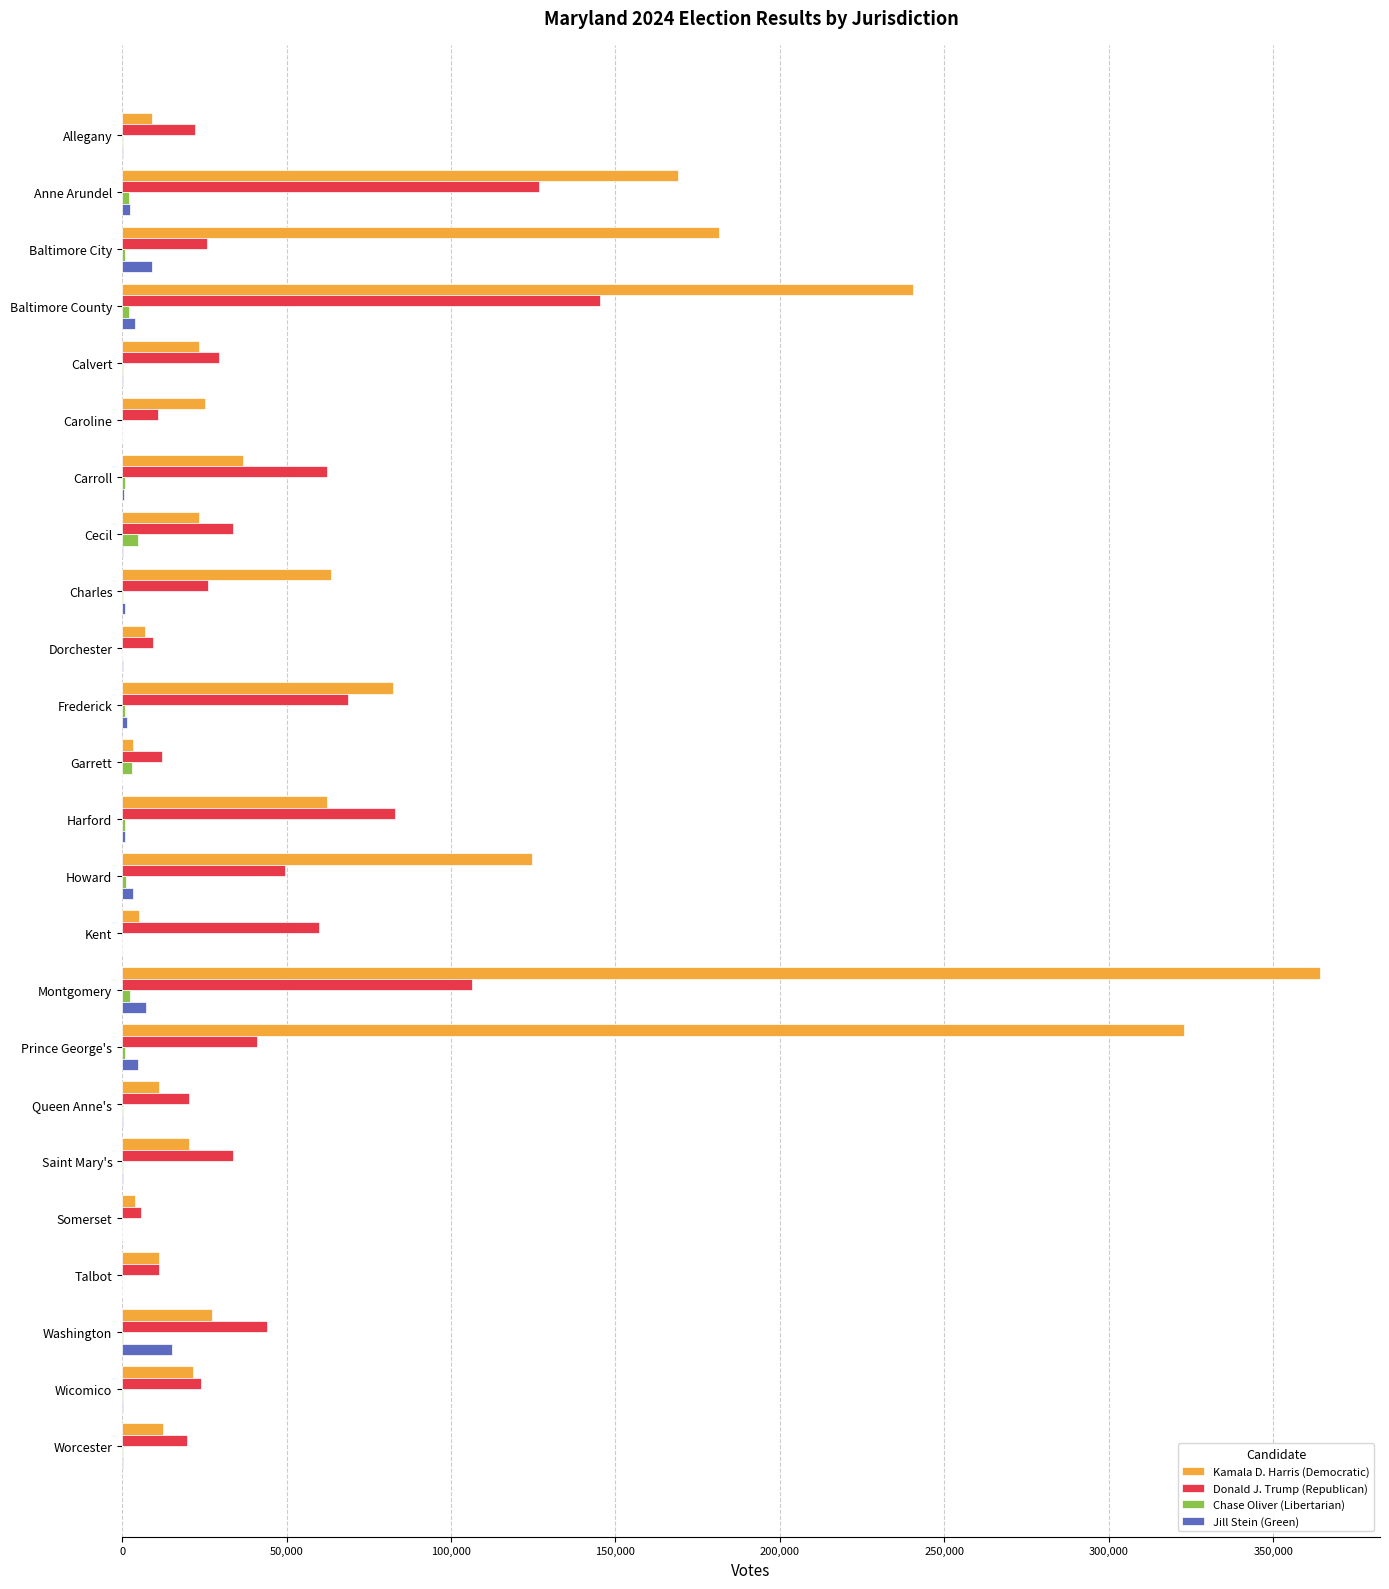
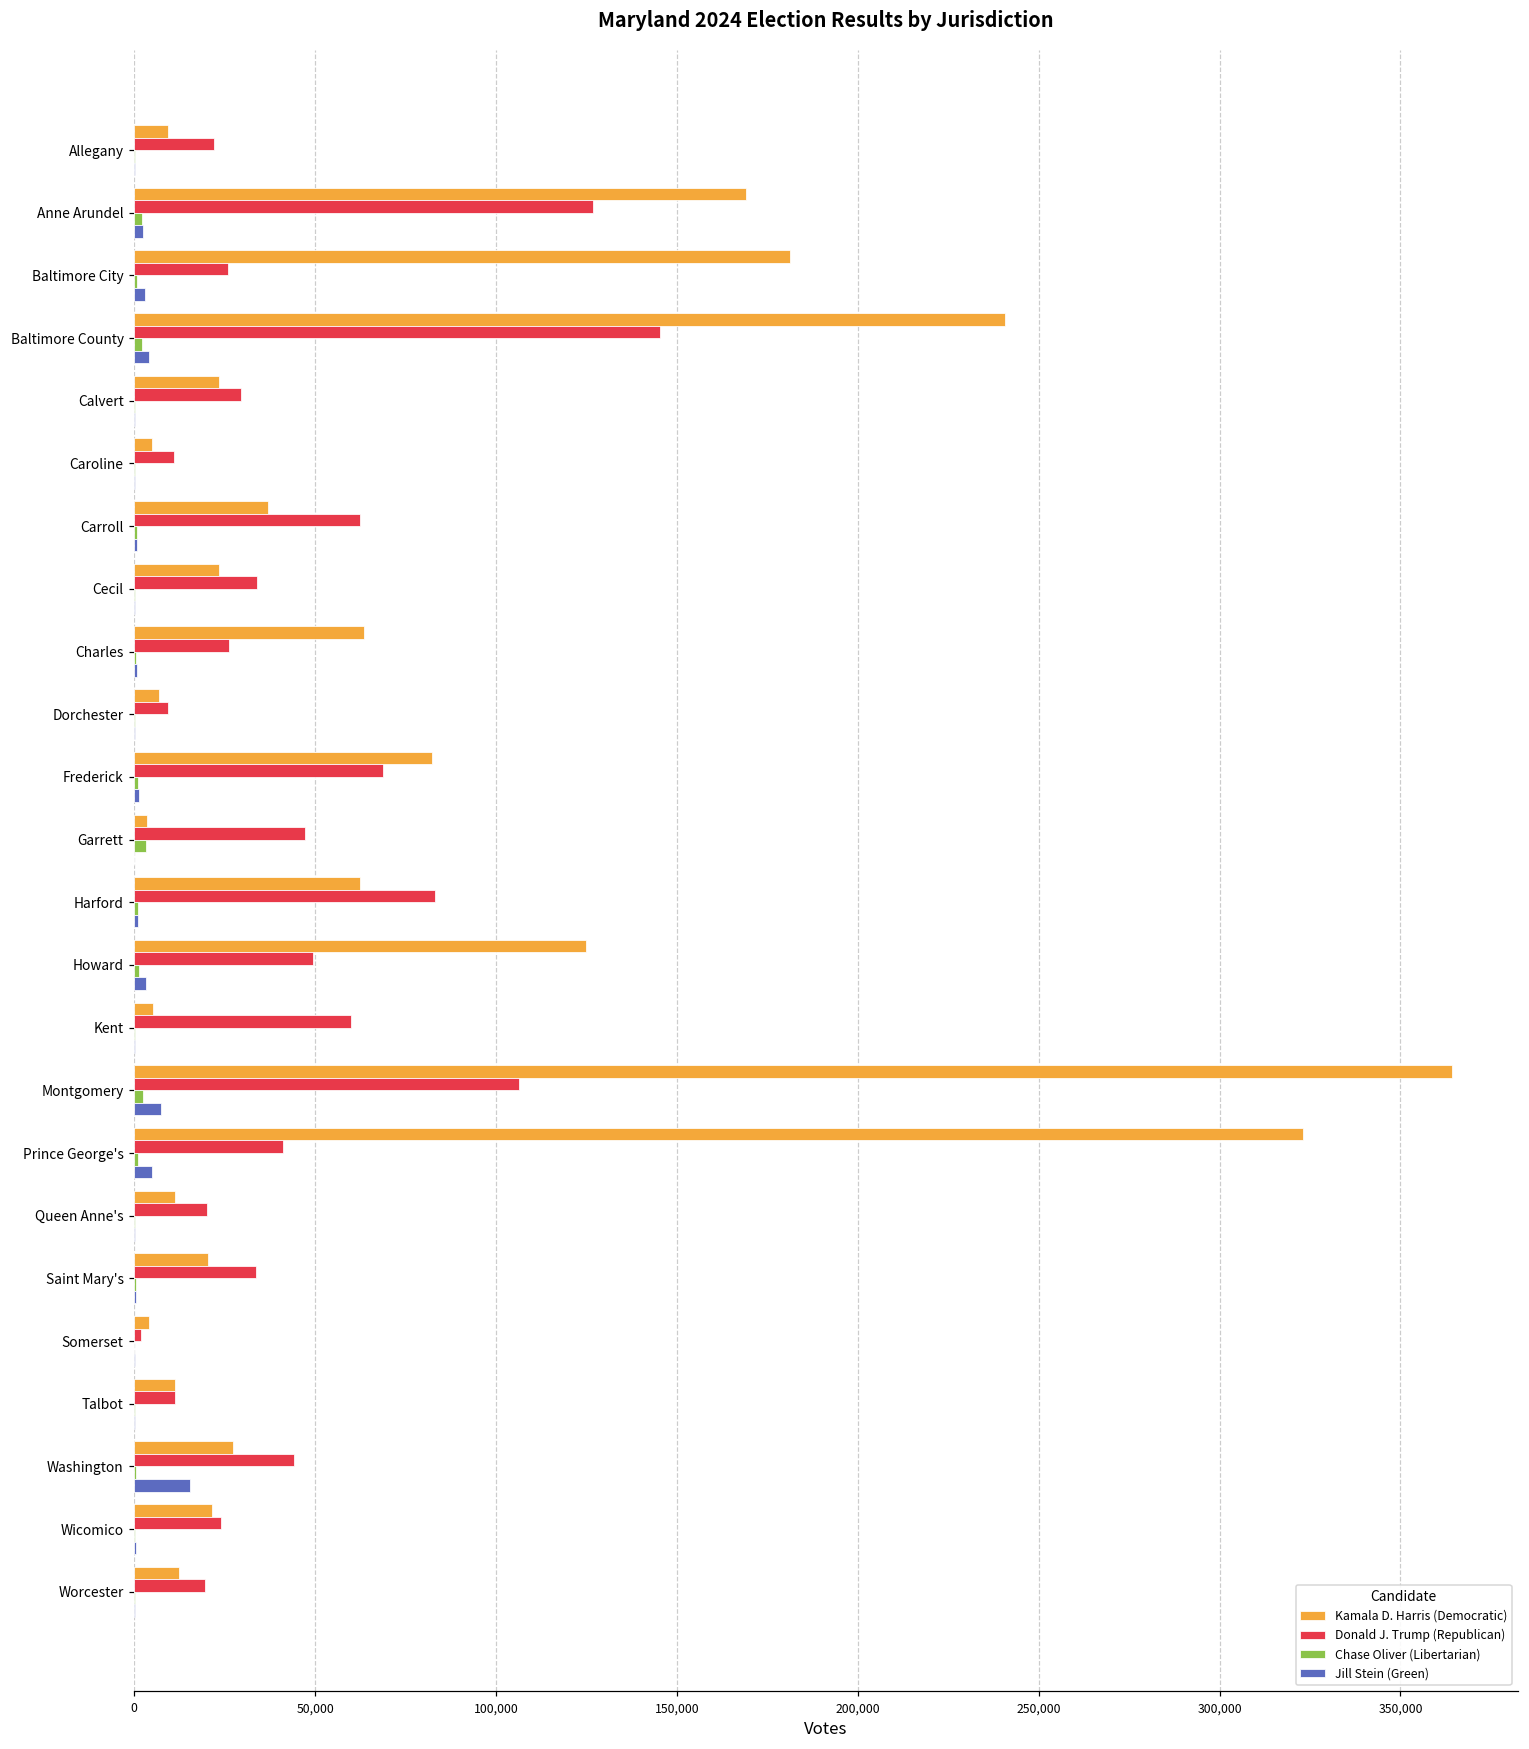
  {
    "Kamala D. Harris (Democratic)": {
      "Allegany": "9,000",
      "Anne Arundel": "169,000",
      "Baltimore City": "181,000",
      "Baltimore County": "241,000",
      "Calvert": "23,000",
-     "Caroline": "25,000",
+     "Caroline": "5,000",
      "Carroll": "37,000",
      "Cecil": "24,000",
      "Charles": "63,000",
      "Dorchester": "7,000",
      "Frederick": "82,000",
      "Garrett": "3,000",
      "Harford": "62,000",
      "Howard": "125,000",
      "Kent": "5,000",
      "Montgomery": "364,000",
      "Prince George's": "323,000",
      "Queen Anne's": "11,000",
      "Saint Mary's": "20,000",
      "Somerset": "4,000",
      "Talbot": "11,000",
      "Washington": "27,000",
      "Wicomico": "22,000",
      "Worcester": "12,000"
    },
    "Donald J. Trump (Republican)": {
      "Allegany": "22,000",
      "Anne Arundel": "127,000",
      "Baltimore City": "26,000",
      "Baltimore County": "145,000",
      "Calvert": "29,000",
      "Caroline": "11,000",
      "Carroll": "62,000",
      "Cecil": "34,000",
      "Charles": "26,000",
      "Dorchester": "9,000",
      "Frederick": "69,000",
-     "Garrett": "12,000",
+     "Garrett": "47,000",
      "Harford": "83,000",
      "Howard": "49,000",
      "Kent": "60,000",
      "Montgomery": "106,000",
      "Prince George's": "41,000",
      "Queen Anne's": "20,000",
      "Saint Mary's": "34,000",
-     "Somerset": "6,000",
+     "Somerset": "2,000",
      "Talbot": "11,000",
      "Washington": "44,000",
      "Wicomico": "24,000",
      "Worcester": "20,000"
    },
    "Chase Oliver (Libertarian)": {
      "Anne Arundel": "2,000",
      "Baltimore City": "1,000",
      "Baltimore County": "2,000",
      "Carroll": "1,000",
-     "Cecil": "5,000",
+     "Cecil": "0",
      "Frederick": "1,000",
      "Garrett": "3,000",
      "Harford": "1,000",
      "Howard": "1,000",
      "Montgomery": "2,000",
      "Prince George's": "1,000"
    },
    "Jill Stein (Green)": {
      "Anne Arundel": "2,000",
-     "Baltimore City": "9,000",
+     "Baltimore City": "3,000",
      "Baltimore County": "4,000",
      "Charles": "1,000",
      "Frederick": "1,000",
      "Harford": "1,000",
      "Howard": "3,000",
      "Montgomery": "7,000",
      "Prince George's": "5,000",
      "Washington": "15,000"
    }
  }
